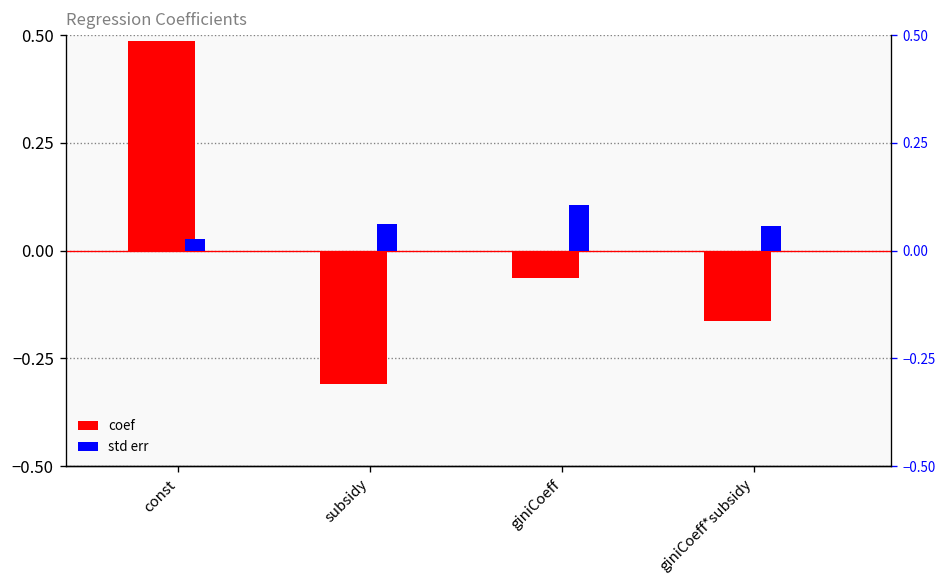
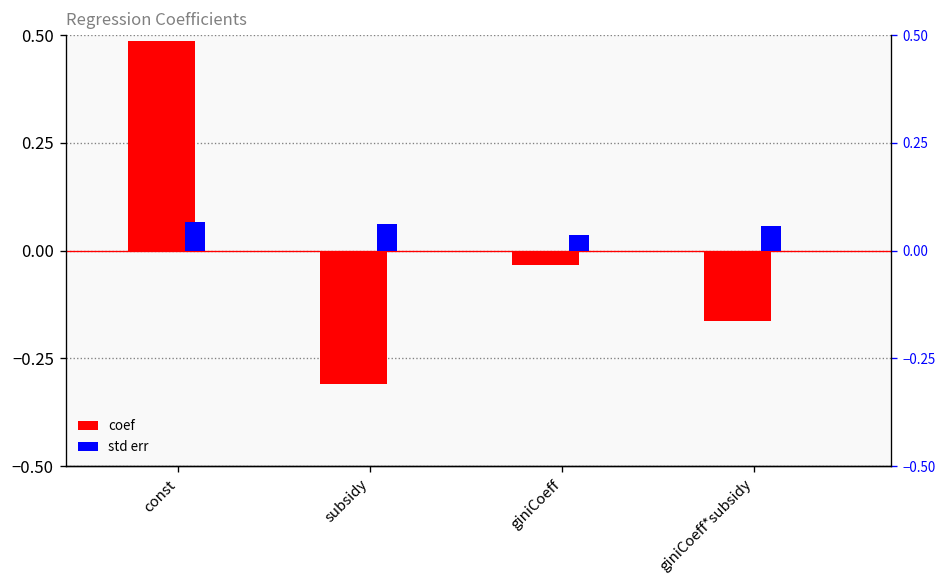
  {
    "coef": {
      "const": 0.49,
      "subsidy": -0.31,
-     "giniCoeff": -0.06,
+     "giniCoeff": -0.03,
      "giniCoeff*subsidy": -0.16
    },
    "std err": {
-     "const": 0.03,
+     "const": 0.07,
      "subsidy": 0.06,
-     "giniCoeff": 0.11,
+     "giniCoeff": 0.04,
      "giniCoeff*subsidy": 0.06
    }
  }
